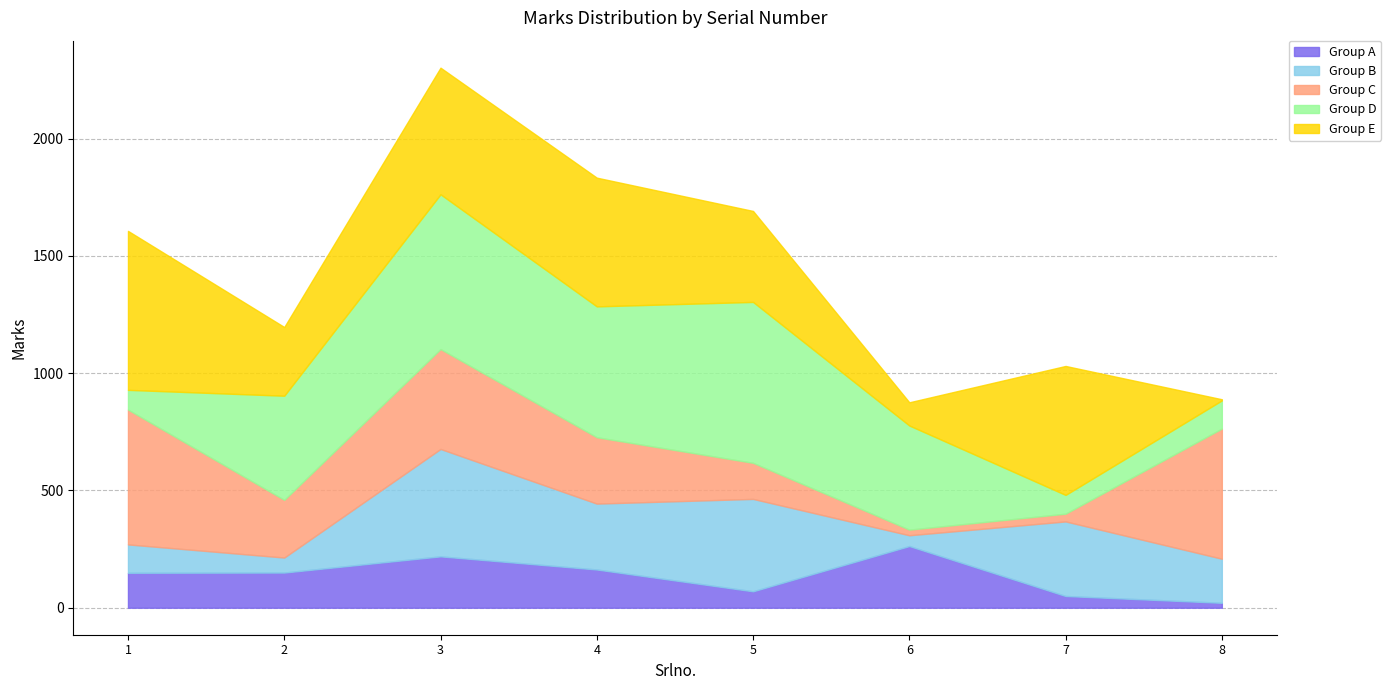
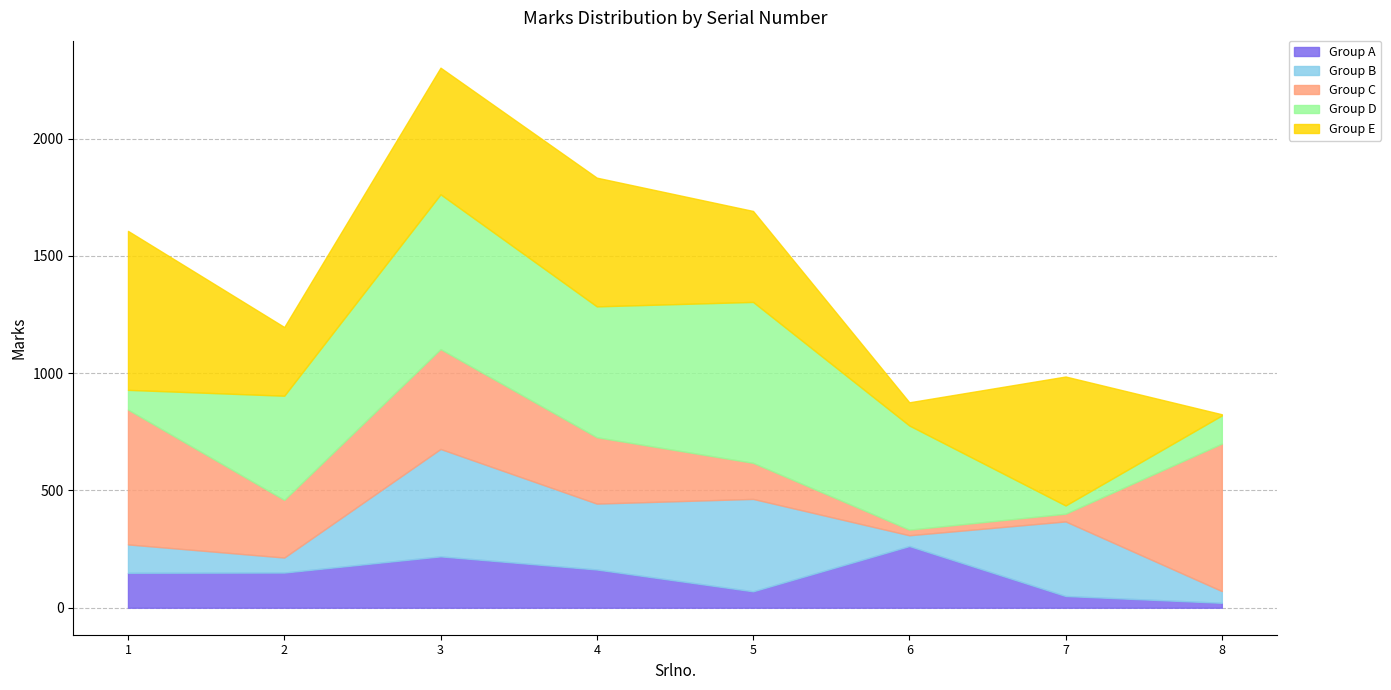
  {
    "Group A": {
      "1": 150,
      "2": 150,
      "3": 220,
      "4": 160,
      "5": 70,
      "6": 260,
      "7": 50,
      "8": 20
    },
    "Group B": {
      "1": 120,
      "2": 60,
      "3": 460,
      "4": 280,
      "5": 390,
      "6": 50,
      "7": 320,
-     "8": 190
+     "8": 50
    },
    "Group C": {
      "1": 580,
      "2": 250,
      "3": 430,
      "4": 280,
      "5": 150,
      "6": 20,
      "7": 30,
-     "8": 560
+     "8": 630
    },
    "Group D": {
      "1": 80,
      "2": 440,
      "3": 660,
      "4": 560,
      "5": 690,
      "6": 440,
-     "7": 80
+     "7": 40
    },
    "Group E": {
      "1": 680,
      "2": 290,
      "3": 540,
      "4": 550,
      "5": 390,
      "6": 100,
      "7": 550
    }
  }
